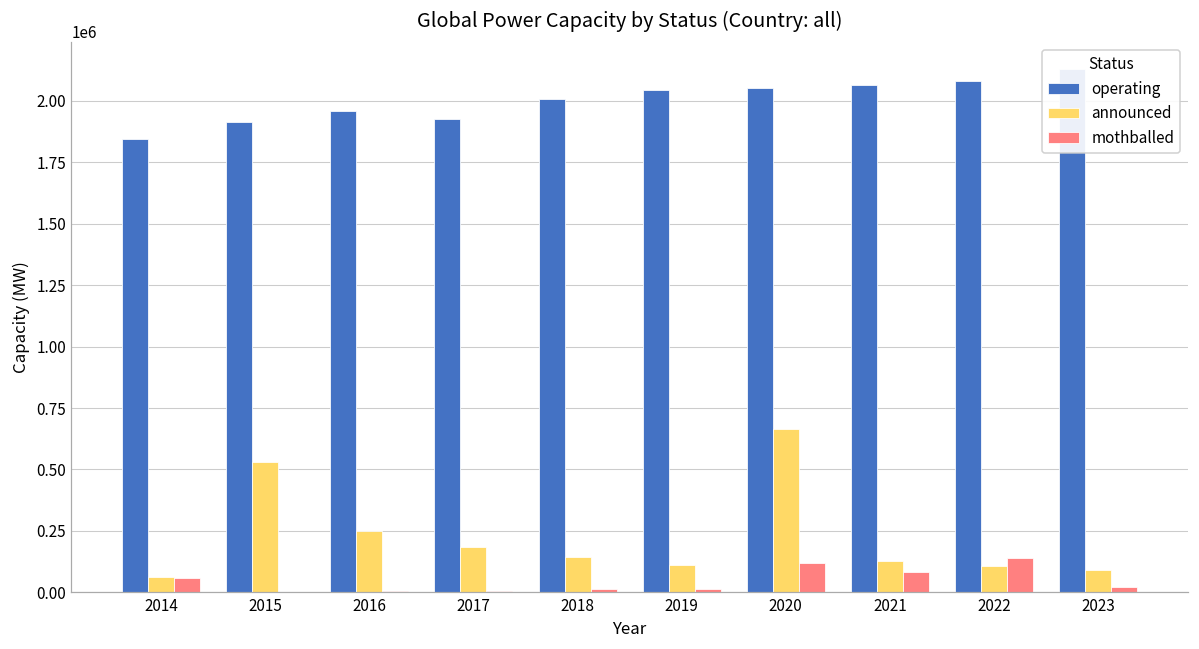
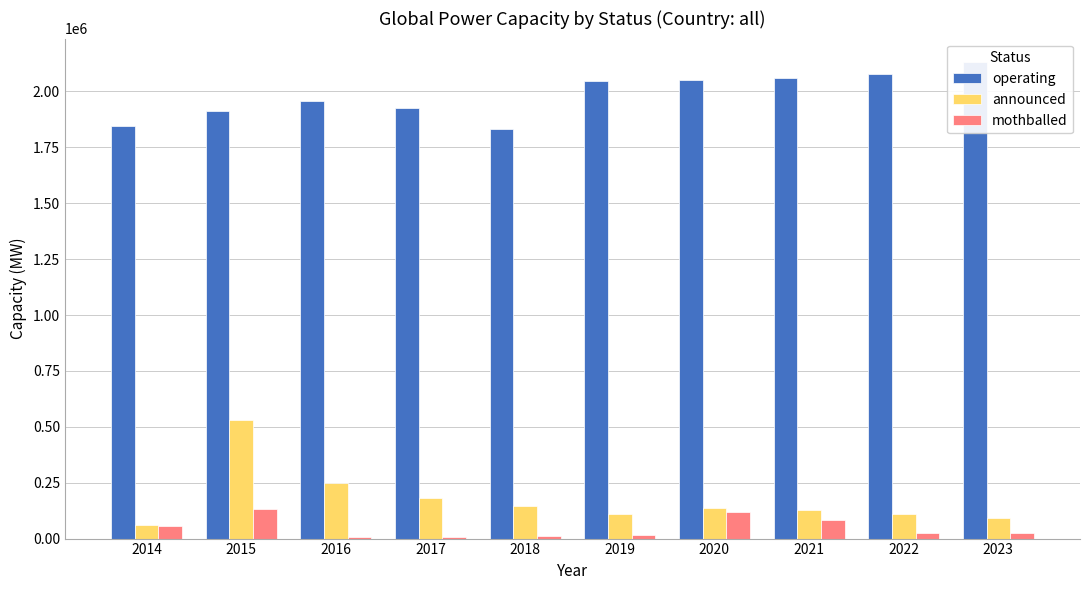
  {
    "operating": {
      "2014": 1840000,
      "2015": 1910000,
      "2016": 1960000,
      "2017": 1920000,
-     "2018": 2010000,
+     "2018": 1830000,
      "2019": 2040000,
      "2020": 2050000,
      "2021": 2060000,
      "2022": 2080000
    },
    "announced": {
      "2014": 60000,
      "2015": 530000,
      "2016": 250000,
      "2017": 180000,
      "2018": 140000,
      "2019": 110000,
-     "2020": 670000,
+     "2020": 140000,
      "2021": 130000,
      "2022": 110000,
      "2023": 90000
    },
    "mothballed": {
      "2014": 60000,
-     "2015": 0,
+     "2015": 130000,
      "2018": 10000,
      "2019": 20000,
      "2020": 120000,
      "2021": 80000,
-     "2022": 140000,
+     "2022": 30000,
      "2023": 20000
    }
  }
